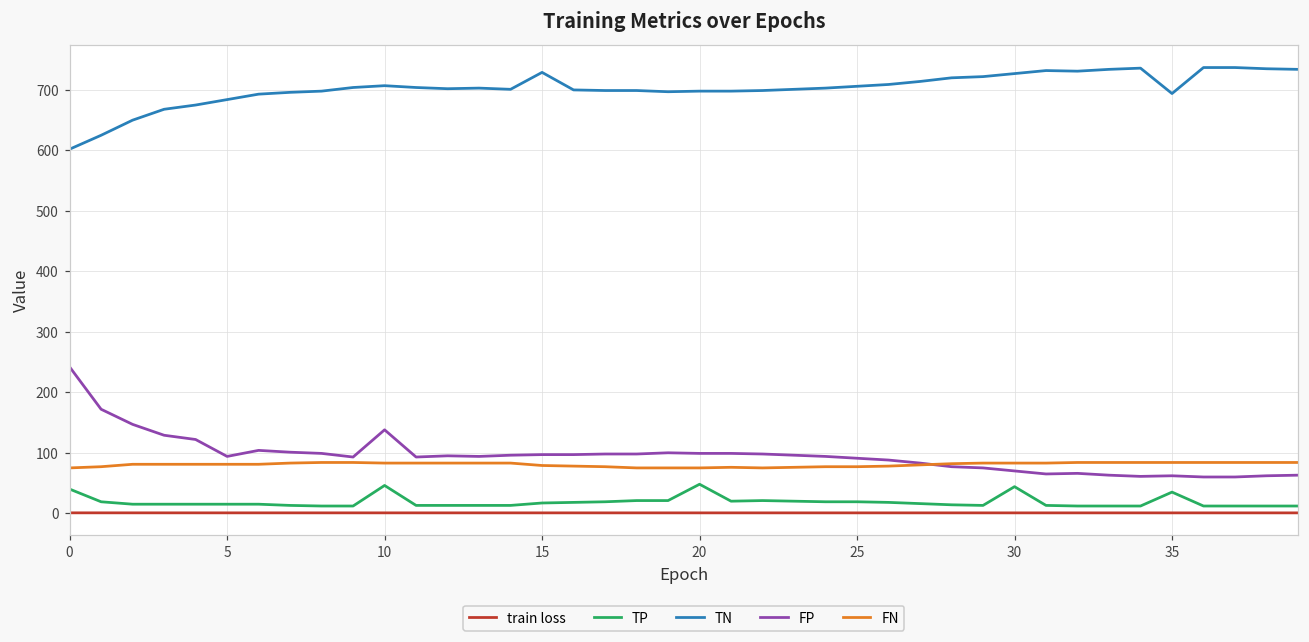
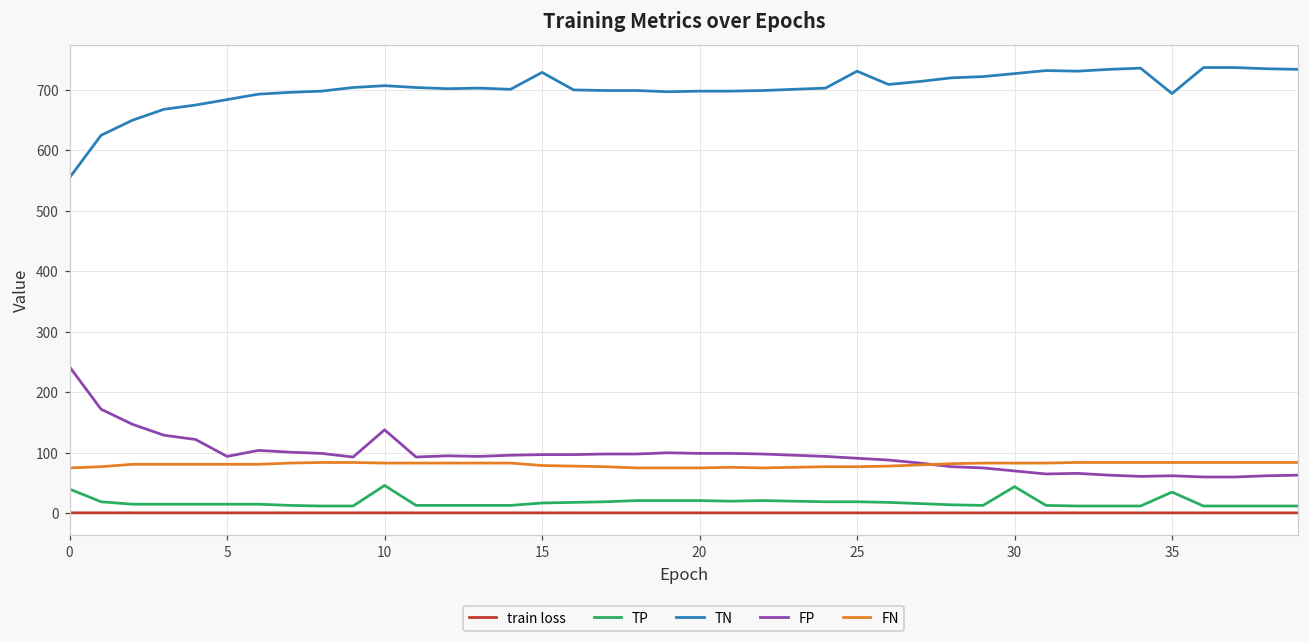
  {
    "train loss": {
      "0": 0,
      "5": 0,
      "10": 0,
      "15": 0,
      "20": 0,
      "25": 0,
      "30": 0,
      "35": 0
    },
    "TP": {
      "0": 40,
      "5": 20,
      "10": 50,
      "15": 20,
-     "20": 50,
+     "20": 20,
      "25": 20,
      "30": 40,
      "35": 40
    },
    "TN": {
-     "0": 600,
+     "0": 560,
      "5": 680,
      "10": 710,
      "15": 730,
      "20": 700,
-     "25": 710,
+     "25": 730,
      "30": 730,
      "35": 690
    },
    "FP": {
      "0": 240,
      "5": 90,
      "10": 140,
      "15": 100,
      "20": 100,
      "25": 90,
      "30": 70,
      "35": 60
    },
    "FN": {
      "0": 80,
      "5": 80,
      "10": 80,
      "15": 80,
      "20": 80,
      "25": 80,
      "30": 80,
      "35": 80
    }
  }
